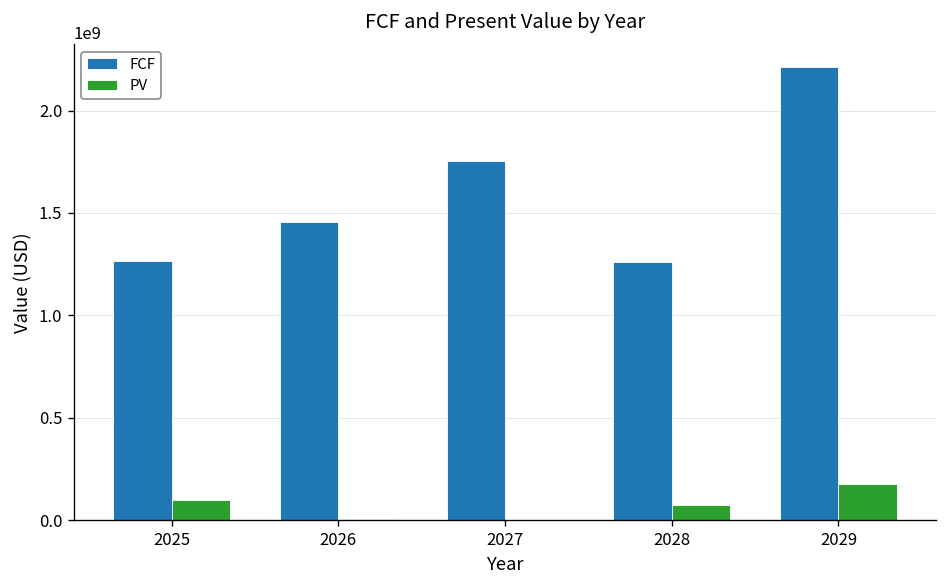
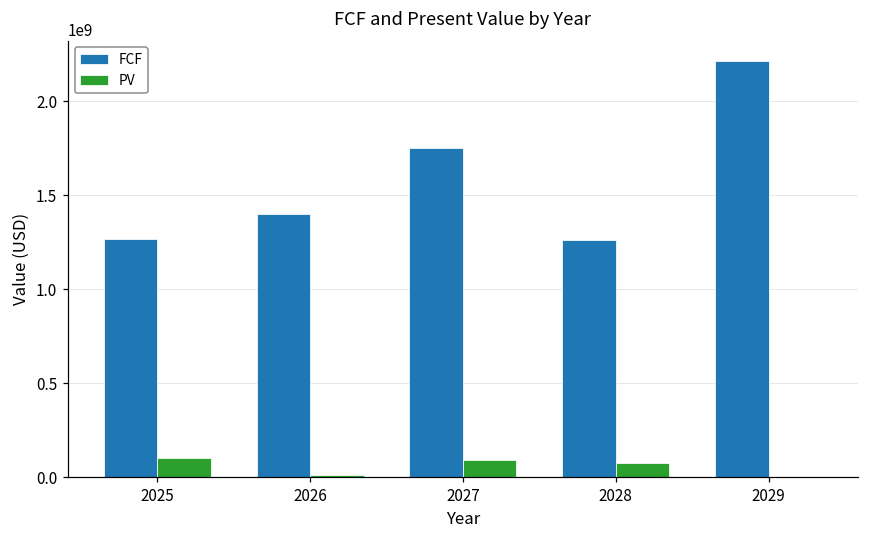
  {
    "FCF": {
      "2025": 1270000000,
-     "2026": 1450000000,
+     "2026": 1400000000,
      "2027": 1750000000,
      "2028": 1260000000,
      "2029": 2210000000
    },
    "PV": {
      "2025": 100000000,
-     "2027": 0,
+     "2027": 90000000,
      "2028": 70000000,
-     "2029": 180000000
+     "2029": 0
    }
  }
